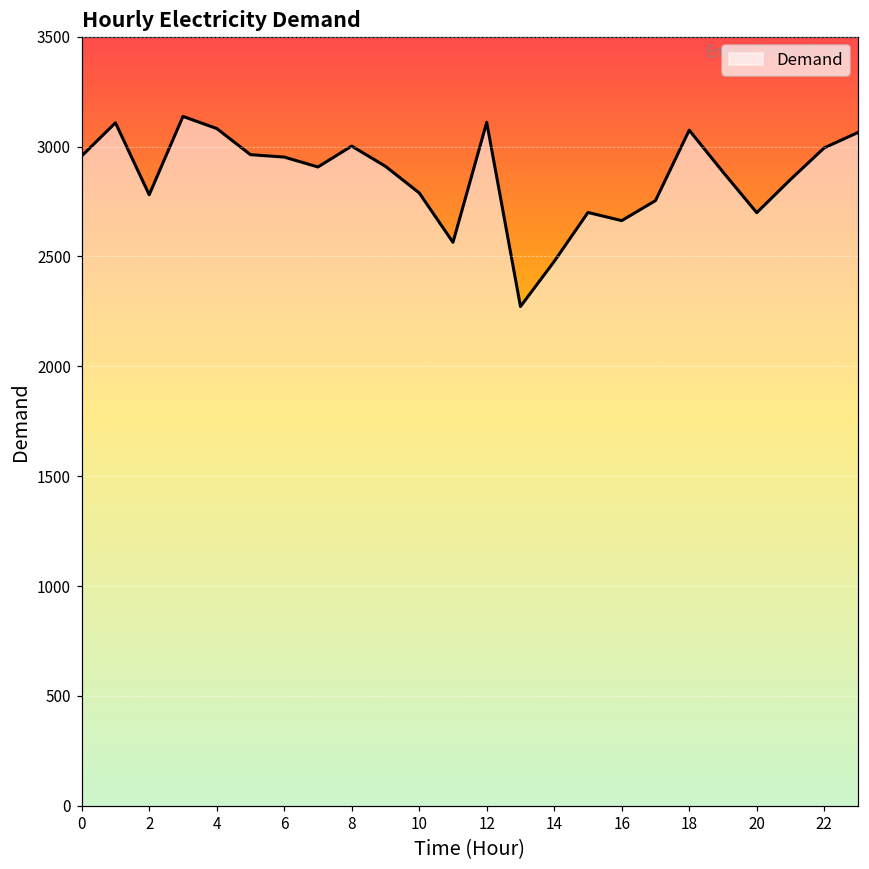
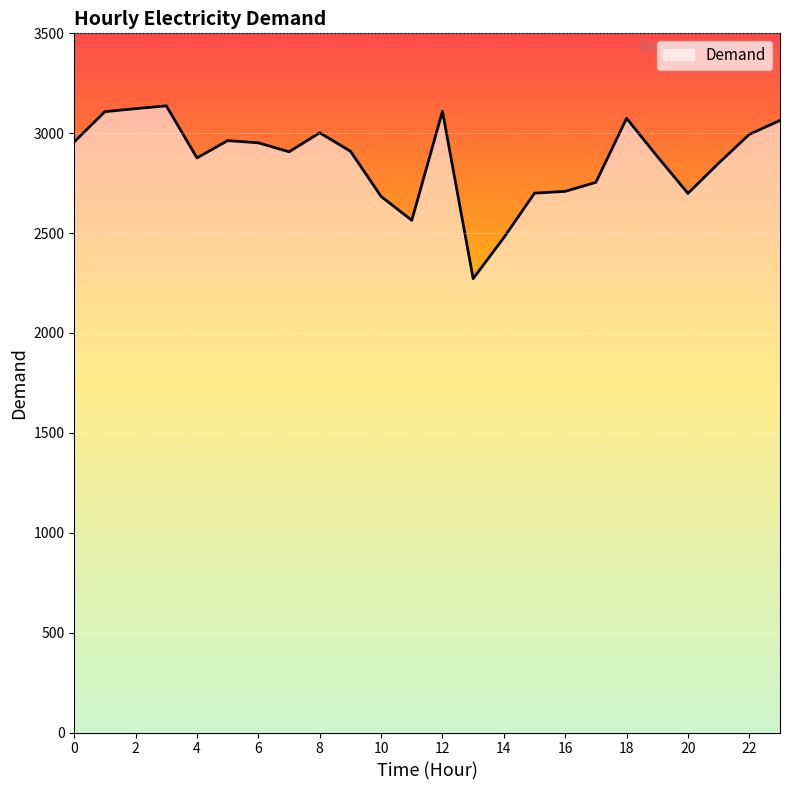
  {
    "0": 2960,
-   "2": 2780,
-   "4": 3080,
+   "2": 3120,
+   "4": 2880,
    "6": 2950,
    "8": 3000,
-   "10": 2790,
+   "10": 2680,
    "12": 3110,
    "14": 2480,
-   "16": 2660,
+   "16": 2710,
    "18": 3070,
    "20": 2700,
    "22": 2990
  }
